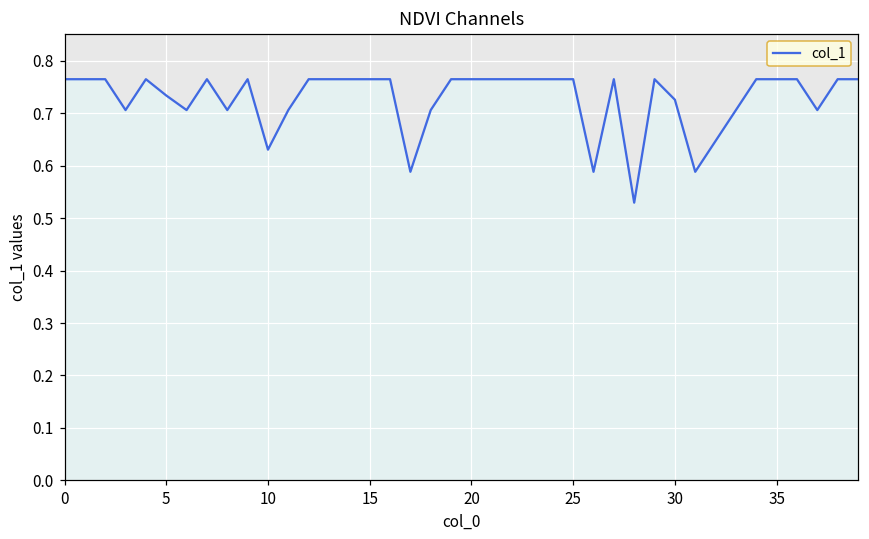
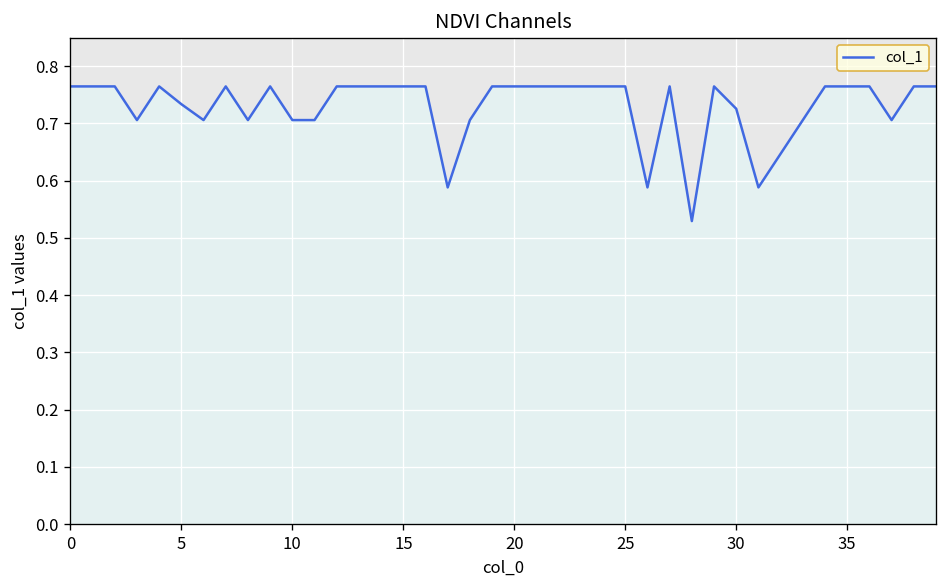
  {
    "0": 0.76,
    "5": 0.73,
-   "10": 0.63,
+   "10": 0.71,
    "15": 0.76,
    "20": 0.76,
    "25": 0.76,
    "30": 0.73,
    "35": 0.76
  }
